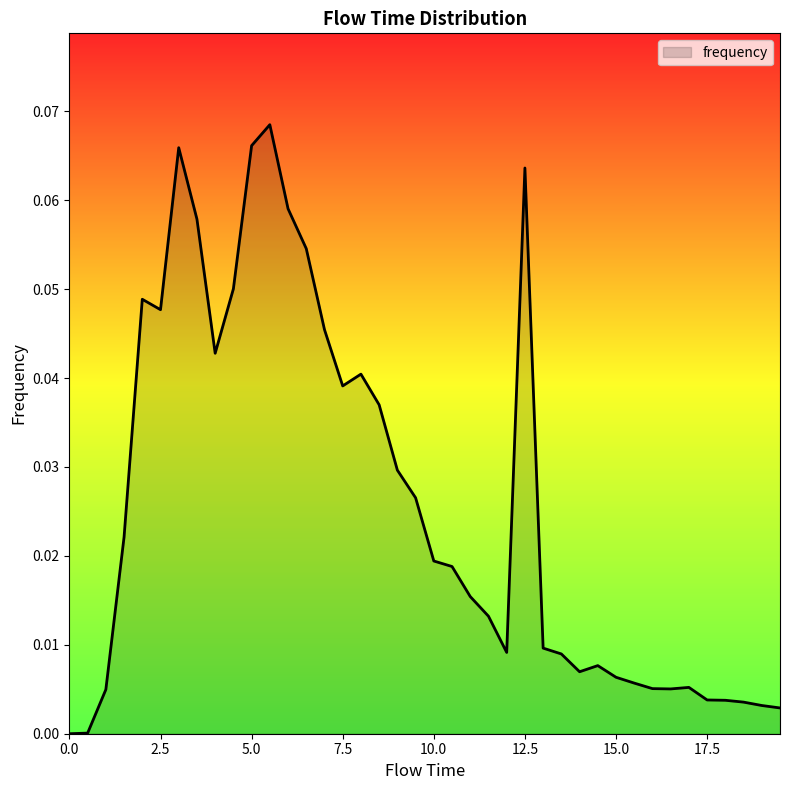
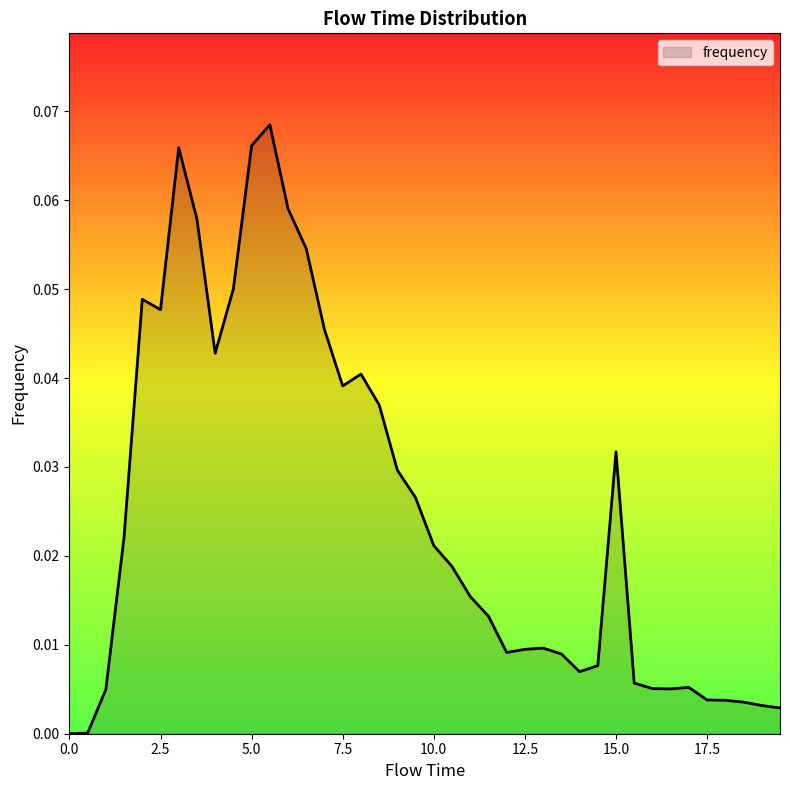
  {
    "0.0": 0.000,
    "2.5": 0.048,
    "5.0": 0.066,
    "7.5": 0.039,
-   "10.0": 0.019,
-   "12.5": 0.064,
-   "15.0": 0.006,
+   "10.0": 0.021,
+   "12.5": 0.009,
+   "15.0": 0.032,
    "17.5": 0.004
  }
